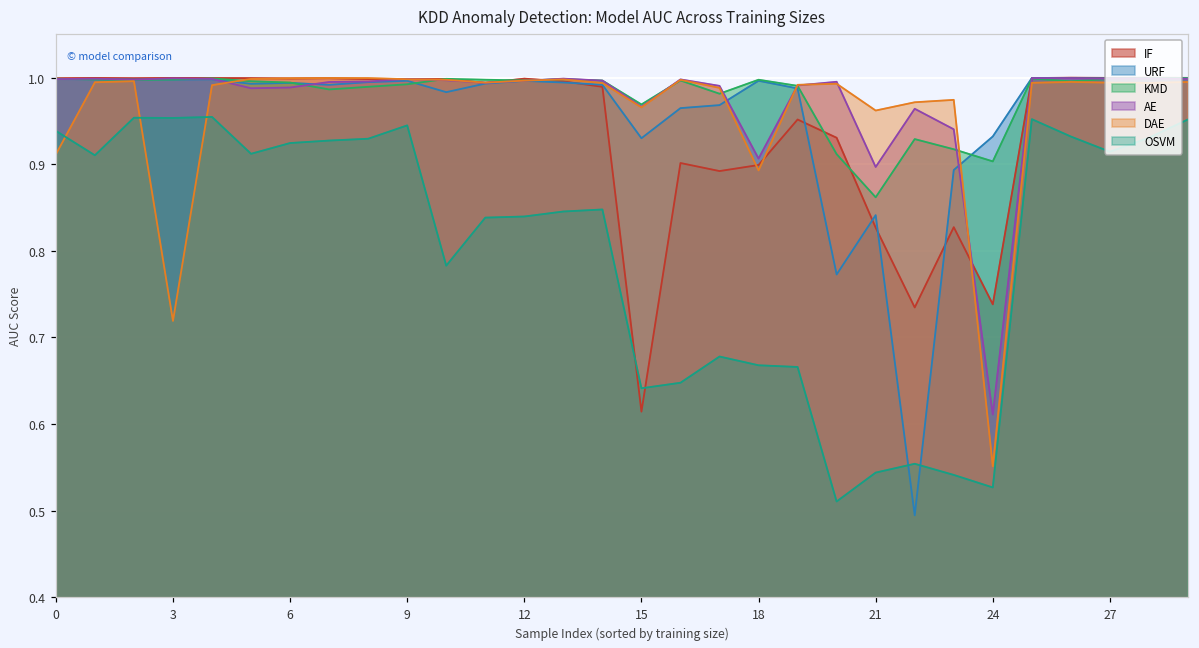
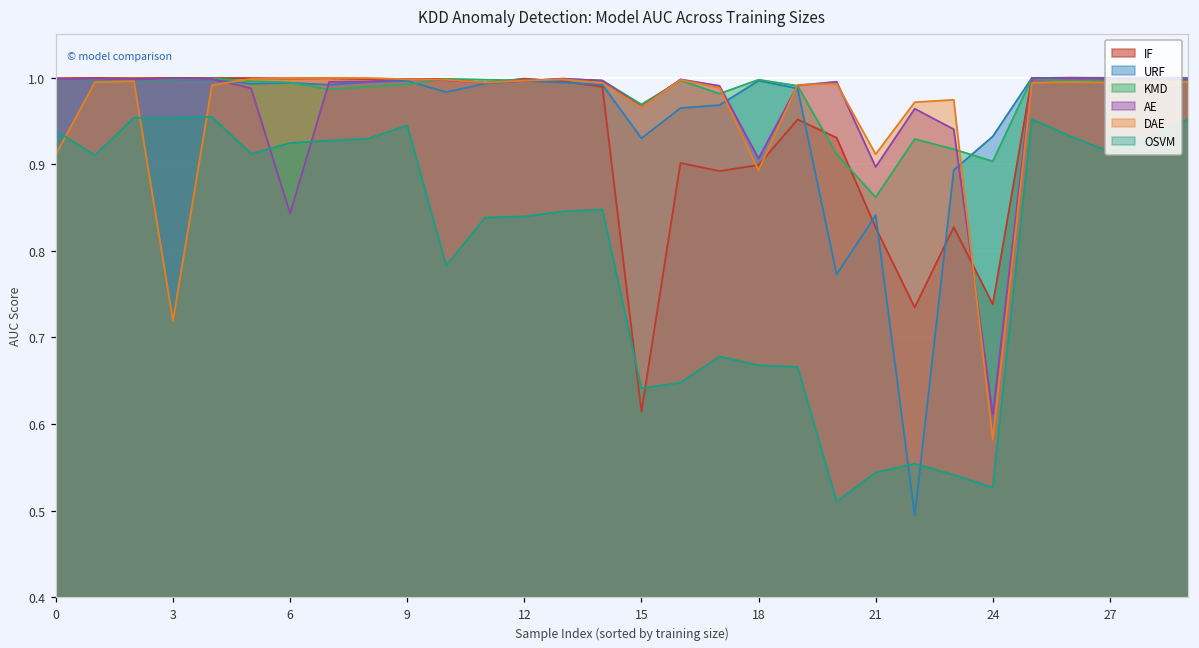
  {
    "IF": {
      "15": 0.61,
      "18": 0.90,
      "21": 0.83,
      "24": 0.74
    },
    "AE": {
-     "6": 0.99,
+     "6": 0.84,
      "18": 0.91,
      "21": 0.90,
      "24": 0.61
    },
    "DAE": {
      "0": 0.91,
      "3": 0.72,
      "18": 0.89,
-     "21": 0.96,
-     "24": 0.55
+     "21": 0.91,
+     "24": 0.58
    }
  }
